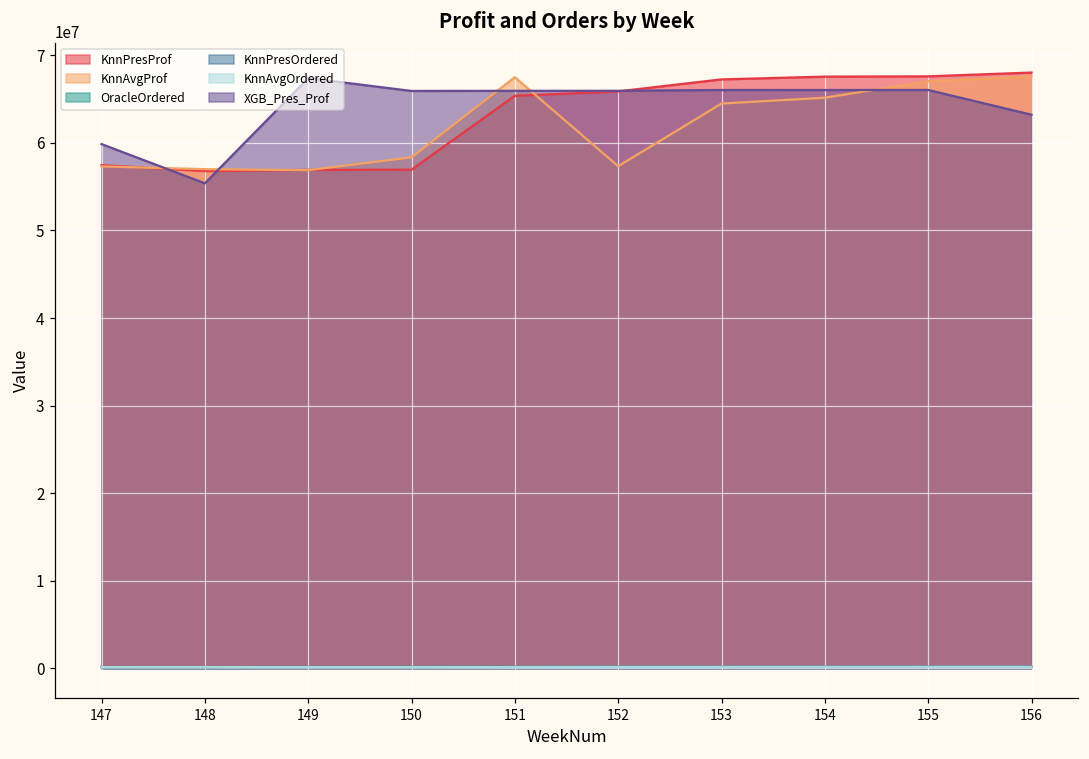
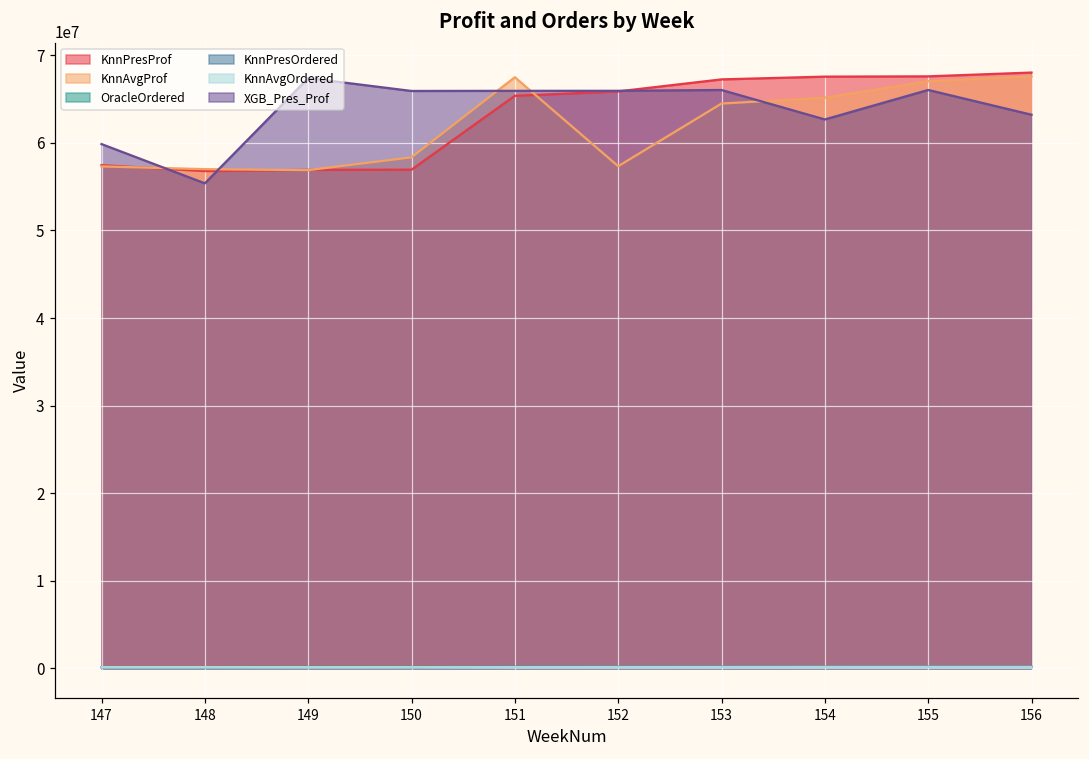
  {
    "KnnPresProf": {
      "150": 57000000,
      "151": 65000000,
      "153": 67000000,
      "154": 68000000,
      "155": 68000000,
      "156": 68000000
    },
    "KnnAvgProf": {
      "150": 58000000,
      "151": 67000000,
      "152": 57000000,
      "153": 64000000,
      "154": 65000000,
      "155": 67000000,
      "156": 68000000
    },
    "KnnAvgOrdered": {
      "147": 0,
      "148": 0,
      "149": 0,
      "150": 0,
      "151": 0,
      "152": 0,
      "153": 0,
      "154": 0,
      "155": 0,
      "156": 0
    },
    "XGB_Pres_Prof": {
      "147": 60000000,
      "148": 55000000,
      "150": 66000000,
      "151": 66000000,
      "153": 66000000,
-     "154": 66000000,
+     "154": 63000000,
      "155": 66000000,
      "156": 63000000
    }
  }
